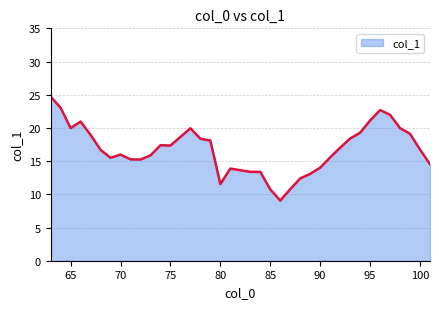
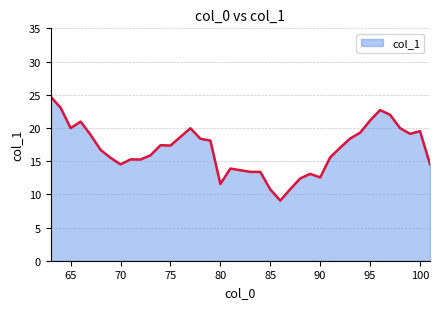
  {
    "65": 20,
-   "70": 16,
+   "70": 15,
    "75": 17,
    "80": 12,
    "85": 11,
-   "90": 14,
+   "90": 13,
    "95": 21,
-   "100": 17
+   "100": 20
  }
